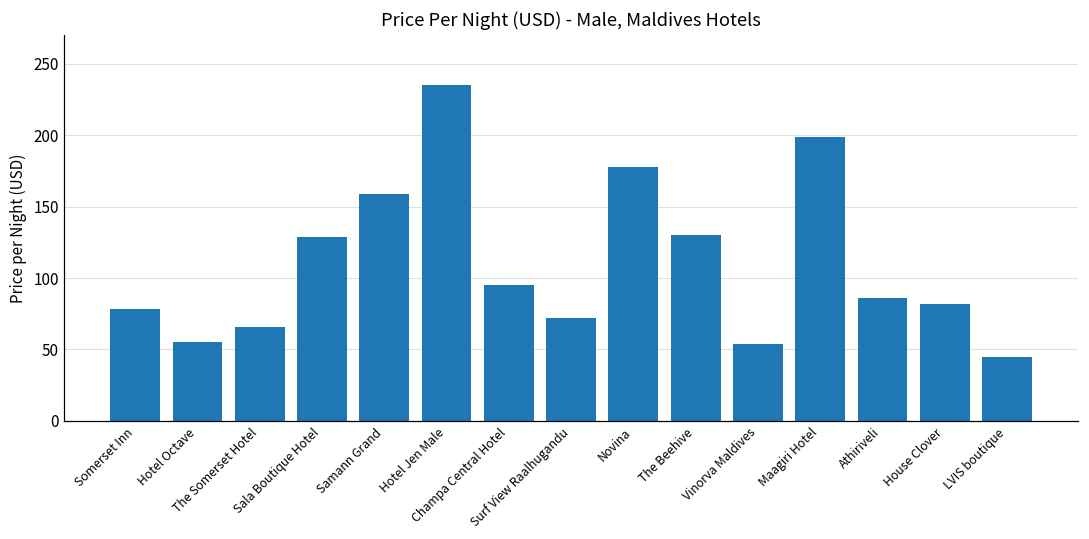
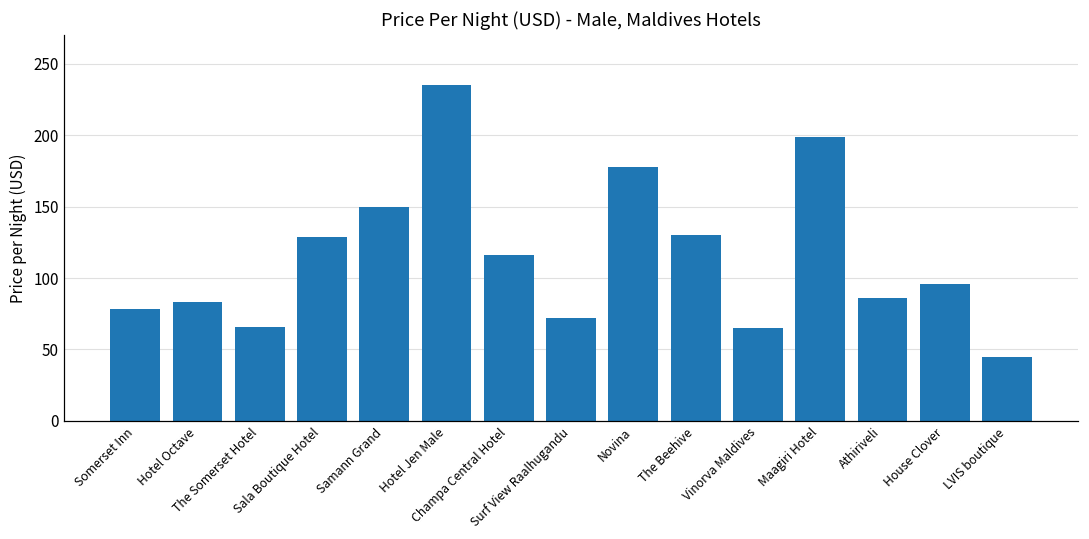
  {
    "Somerset Inn": 78,
-   "Hotel Octave": 55,
+   "Hotel Octave": 83,
    "The Somerset Hotel": 66,
    "Sala Boutique Hotel": 129,
-   "Samann Grand": 159,
+   "Samann Grand": 150,
    "Hotel Jen Male": 235,
-   "Champa Central Hotel": 95,
+   "Champa Central Hotel": 116,
    "Surf View Raalhugandu": 72,
    "Novina": 178,
    "The Beehive": 130,
-   "Vinorva Maldives": 54,
+   "Vinorva Maldives": 65,
    "Maagiri Hotel": 199,
    "Athiriveli": 86,
-   "House Clover": 82,
+   "House Clover": 96,
    "LVIS boutique": 45
  }
